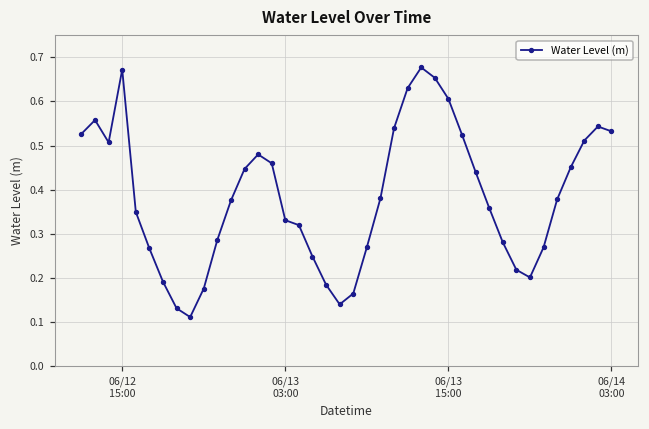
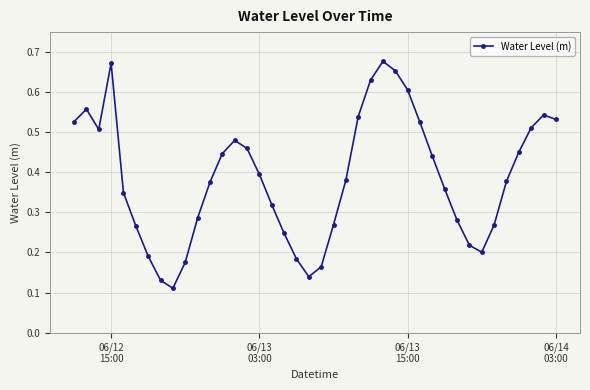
  {
    "06/12 15:00": 0.67,
-   "06/13 03:00": 0.33,
+   "06/13 03:00": 0.40,
    "06/13 15:00": 0.61,
    "06/14 03:00": 0.53
  }
